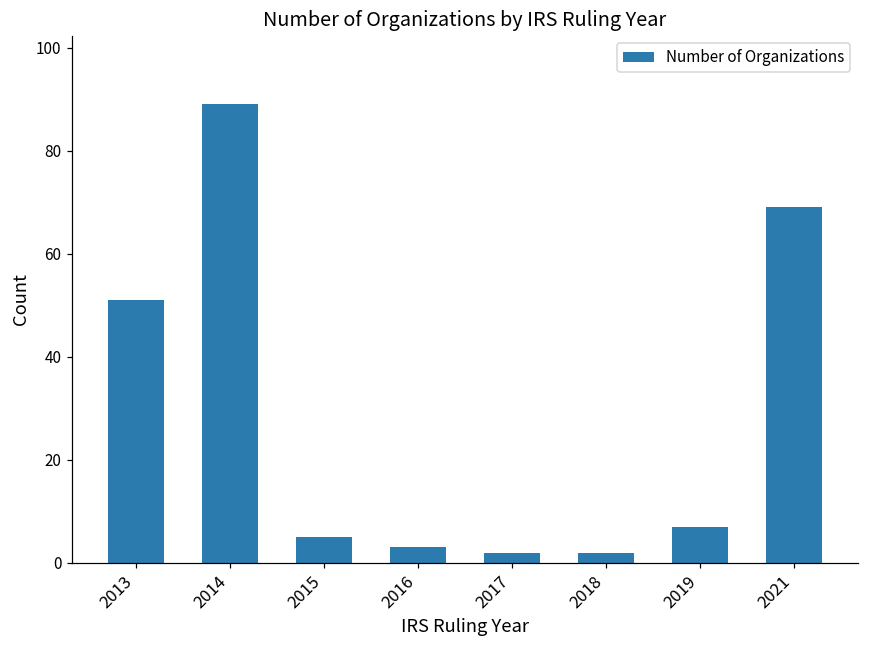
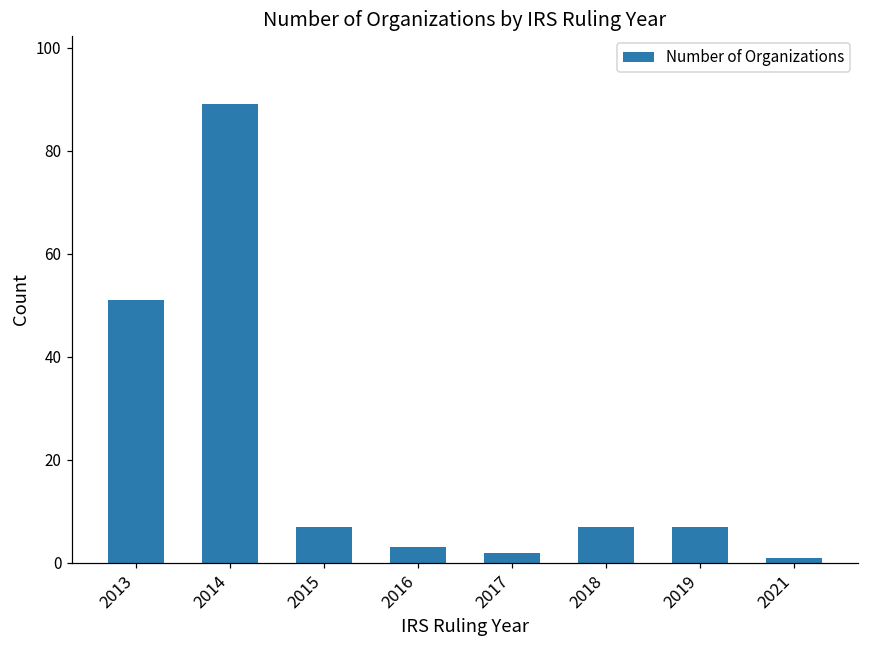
  {
    "2013": 51,
    "2014": 89,
-   "2015": 5,
+   "2015": 7,
    "2016": 3,
    "2017": 2,
-   "2018": 2,
+   "2018": 7,
    "2019": 7,
-   "2021": 69
+   "2021": 1
  }
